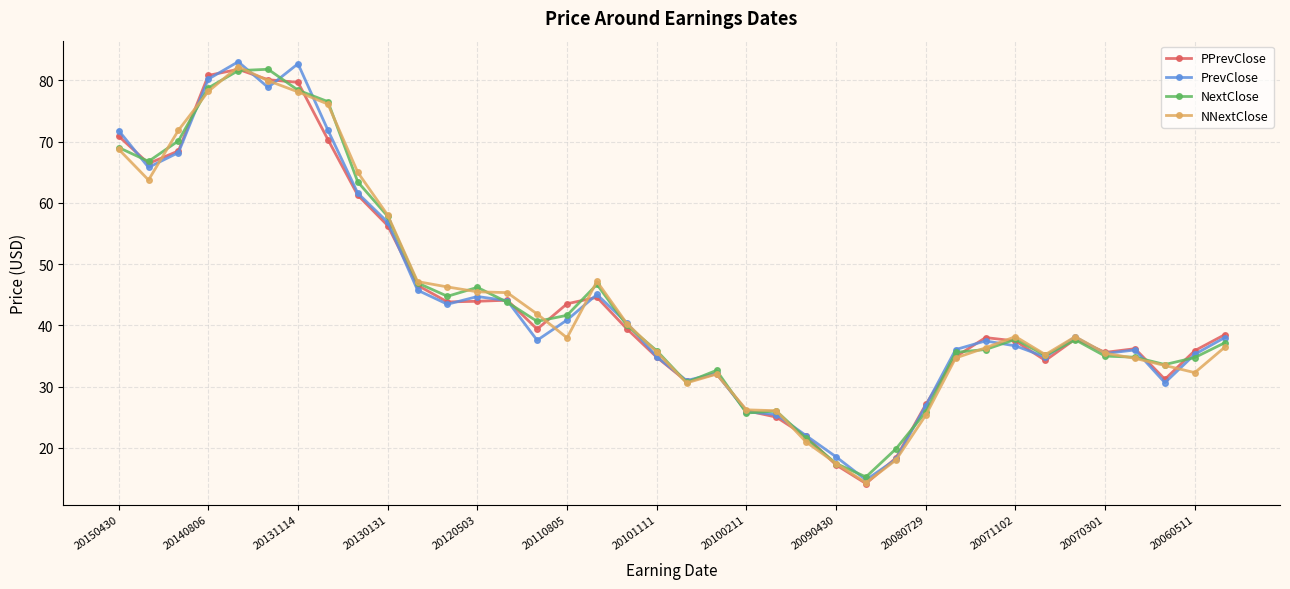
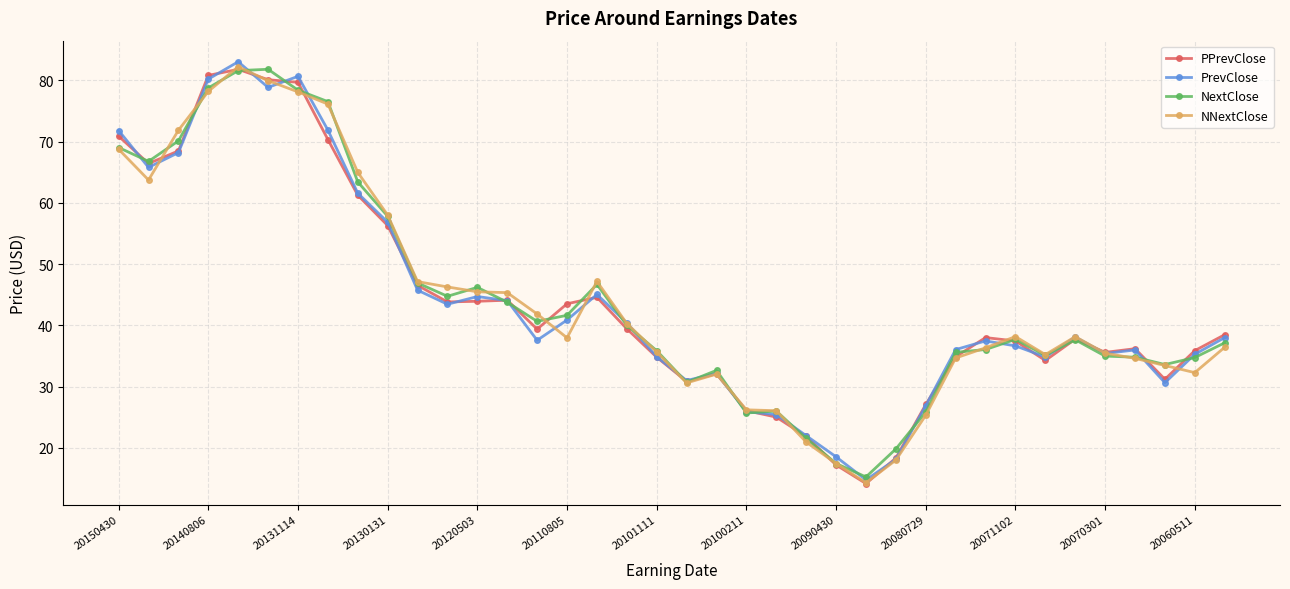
  {
    "PPrevClose": {
      "20150430": 71,
      "20140806": 81,
      "20131114": 80,
      "20130131": 56,
      "20120503": 44,
      "20110805": 44,
      "20060511": 36
    },
    "PrevClose": {
      "20150430": 72,
      "20140806": 80,
-     "20131114": 83,
+     "20131114": 81,
      "20130131": 57,
      "20120503": 45,
      "20110805": 41,
      "20090430": 19,
      "20071102": 37,
      "20060511": 35
    },
    "NextClose": {
      "20140806": 79,
      "20120503": 46,
      "20110805": 42,
      "20080729": 26,
      "20070301": 35,
      "20060511": 35
    },
    "NNextClose": {
      "20140806": 78,
      "20120503": 45,
      "20110805": 38,
      "20080729": 25,
      "20071102": 38,
      "20060511": 32
    }
  }
